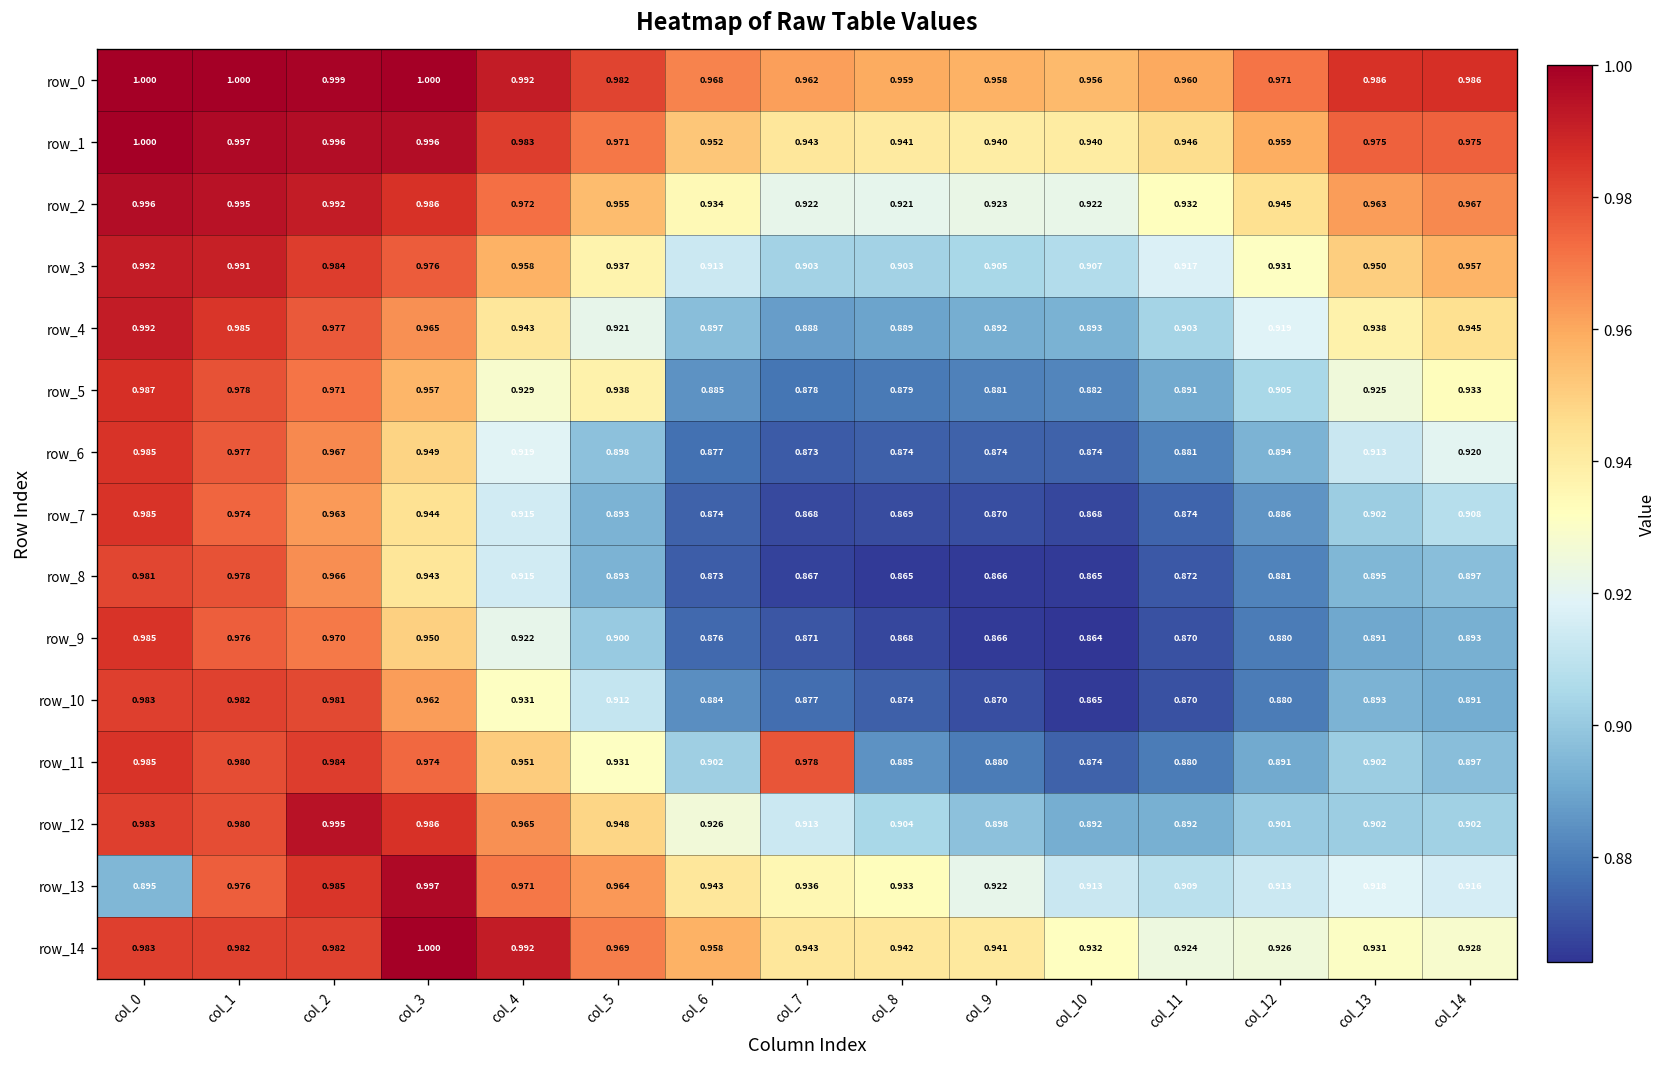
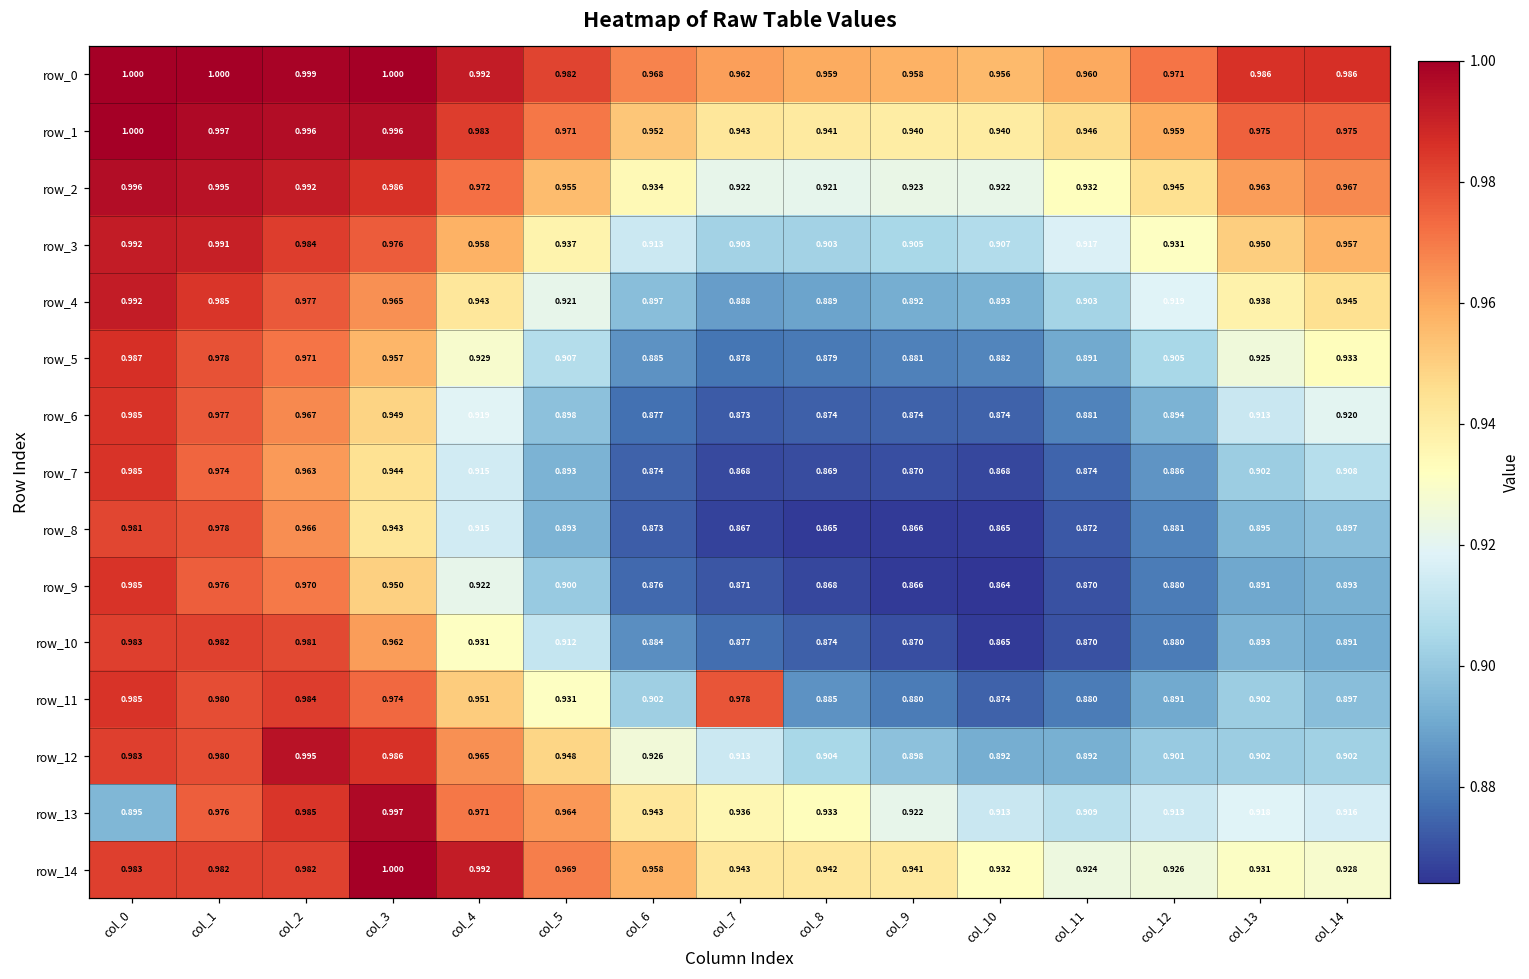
  {
    "row_5": {
      "col_0": 0.987,
      "col_1": 0.978,
      "col_2": 0.971,
      "col_3": 0.957,
      "col_4": 0.929,
-     "col_5": 0.938,
+     "col_5": 0.907,
      "col_6": 0.885,
      "col_7": 0.878,
      "col_8": 0.879,
      "col_9": 0.881,
      "col_10": 0.882,
      "col_11": 0.891,
      "col_12": 0.905,
      "col_13": 0.925,
      "col_14": 0.933
    }
  }
